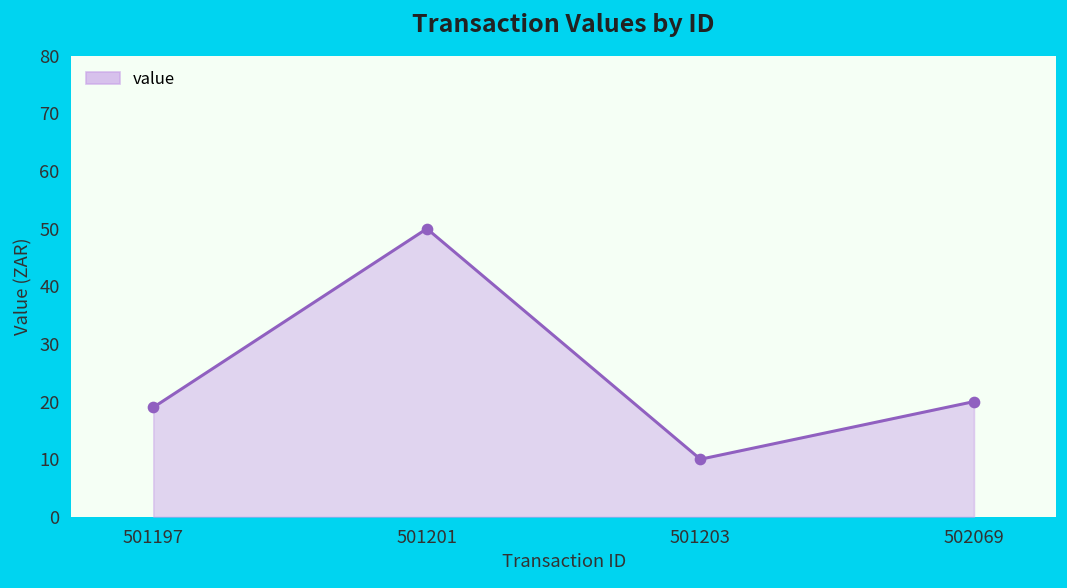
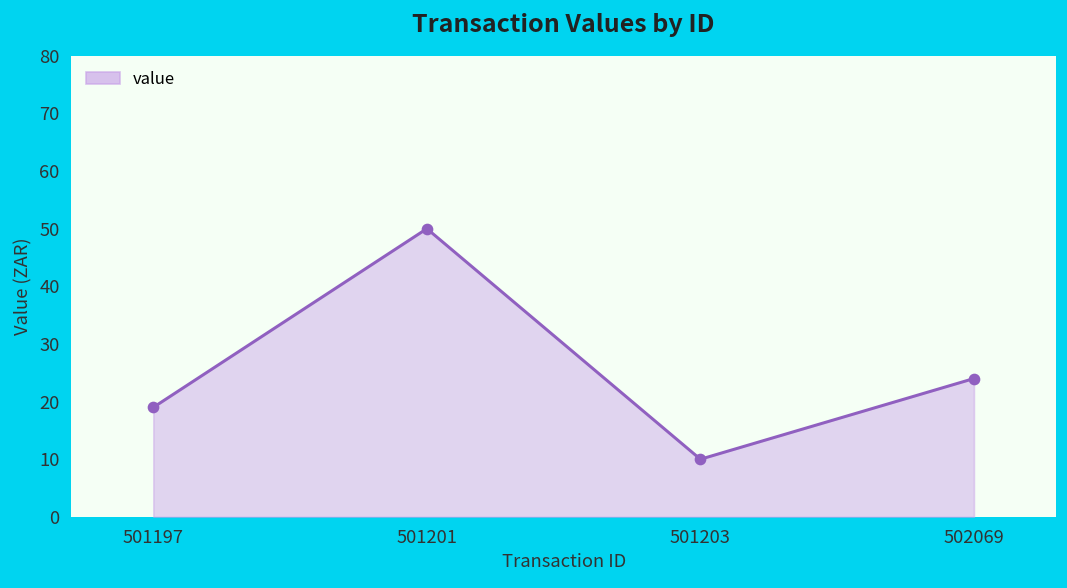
  {
    "501197": 19,
    "501201": 50,
    "501203": 10,
-   "502069": 20
+   "502069": 24
  }
